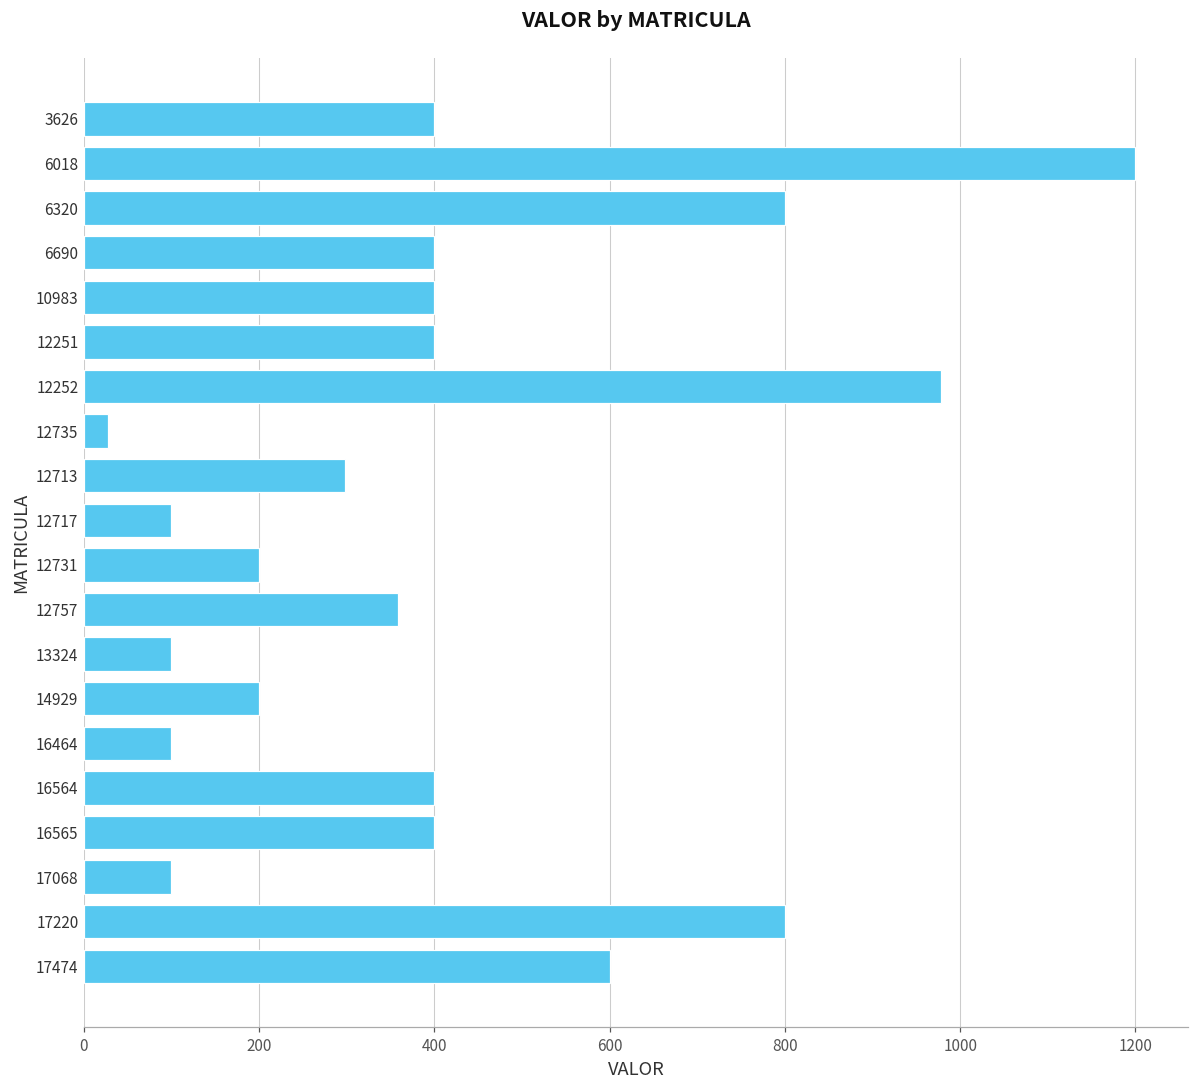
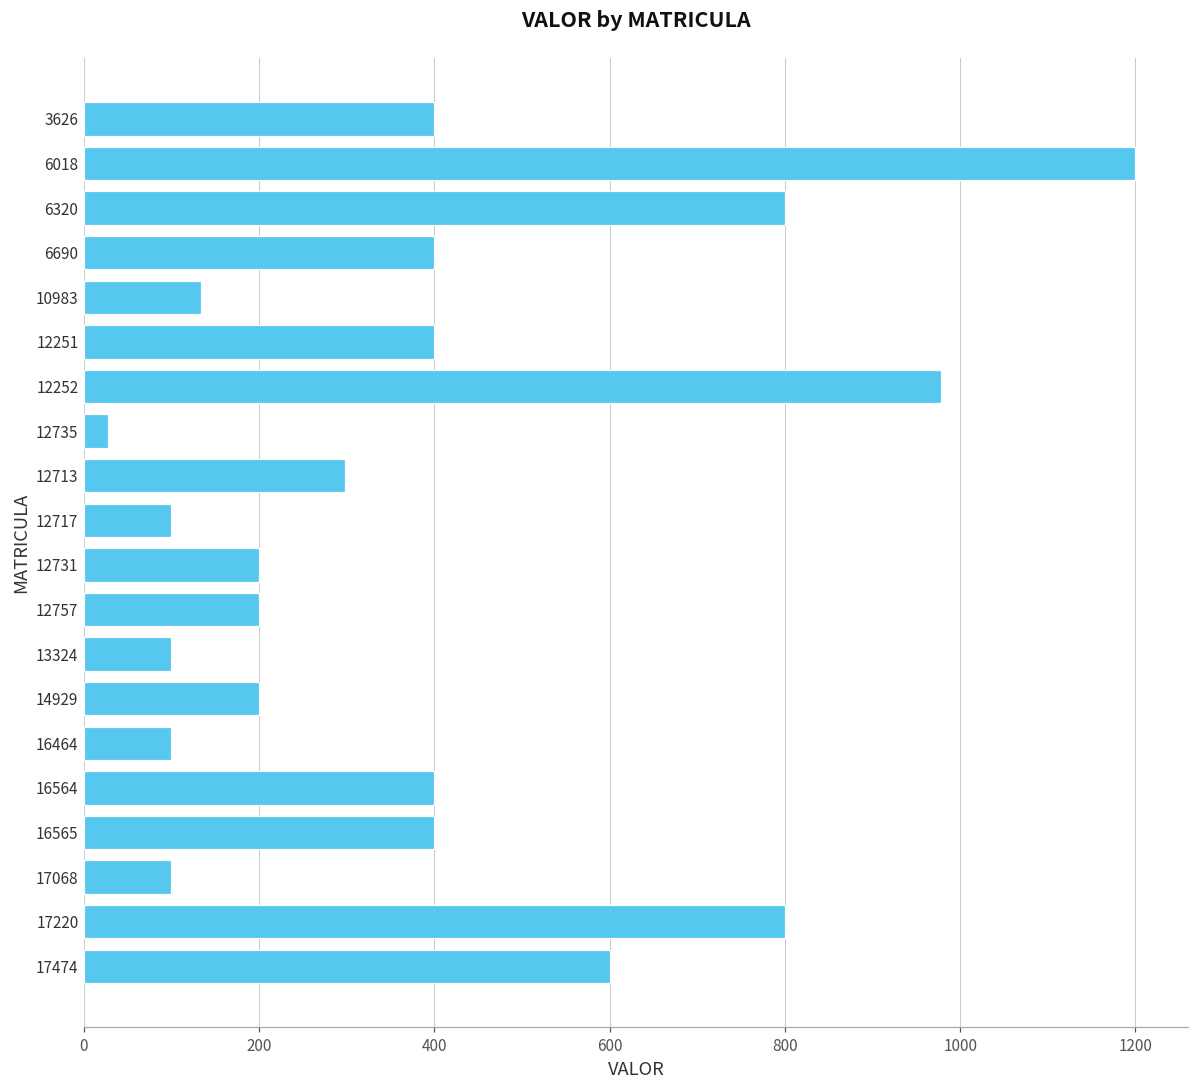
  {
    "3626": 400,
    "6018": 1200,
    "6320": 800,
    "6690": 400,
-   "10983": 400,
+   "10983": 130,
    "12251": 400,
    "12252": 980,
    "12735": 30,
    "12713": 300,
    "12717": 100,
    "12731": 200,
-   "12757": 360,
+   "12757": 200,
    "13324": 100,
    "14929": 200,
    "16464": 100,
    "16564": 400,
    "16565": 400,
    "17068": 100,
    "17220": 800,
    "17474": 600
  }
